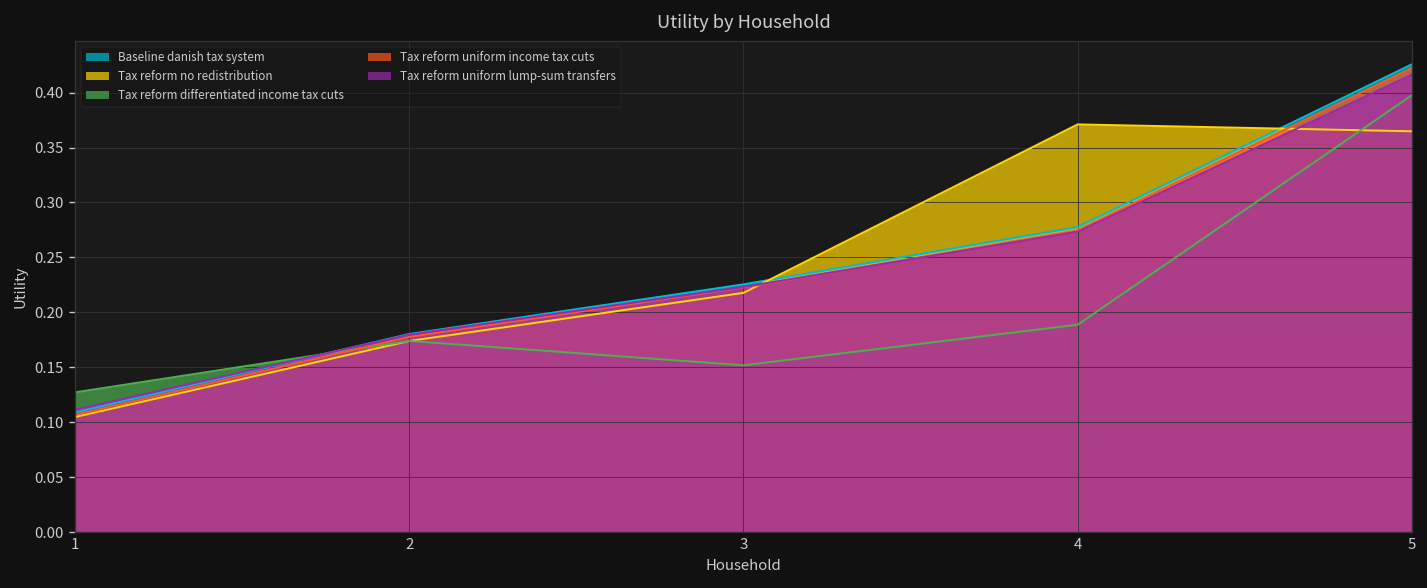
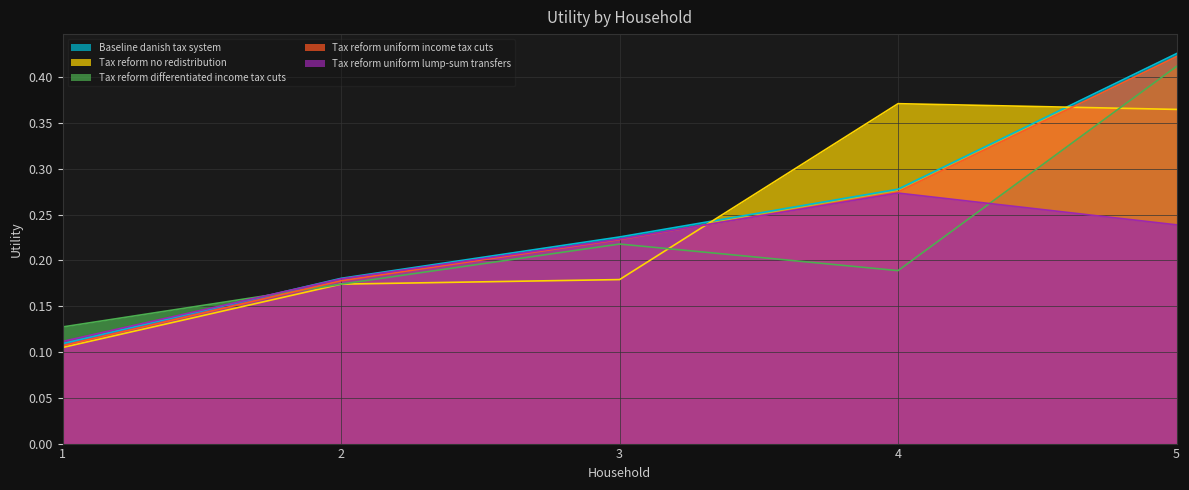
  {
    "Baseline danish tax system": {
      "4": 0.28,
      "5": 0.43
    },
    "Tax reform no redistribution": {
-     "3": 0.22,
+     "3": 0.18,
      "4": 0.37,
      "5": 0.36
    },
    "Tax reform differentiated income tax cuts": {
      "1": 0.13,
-     "3": 0.15,
+     "3": 0.22,
      "4": 0.19,
-     "5": 0.40
+     "5": 0.41
    },
    "Tax reform uniform income tax cuts": {
      "5": 0.42
    },
    "Tax reform uniform lump-sum transfers": {
-     "5": 0.42
+     "5": 0.24
    }
  }
